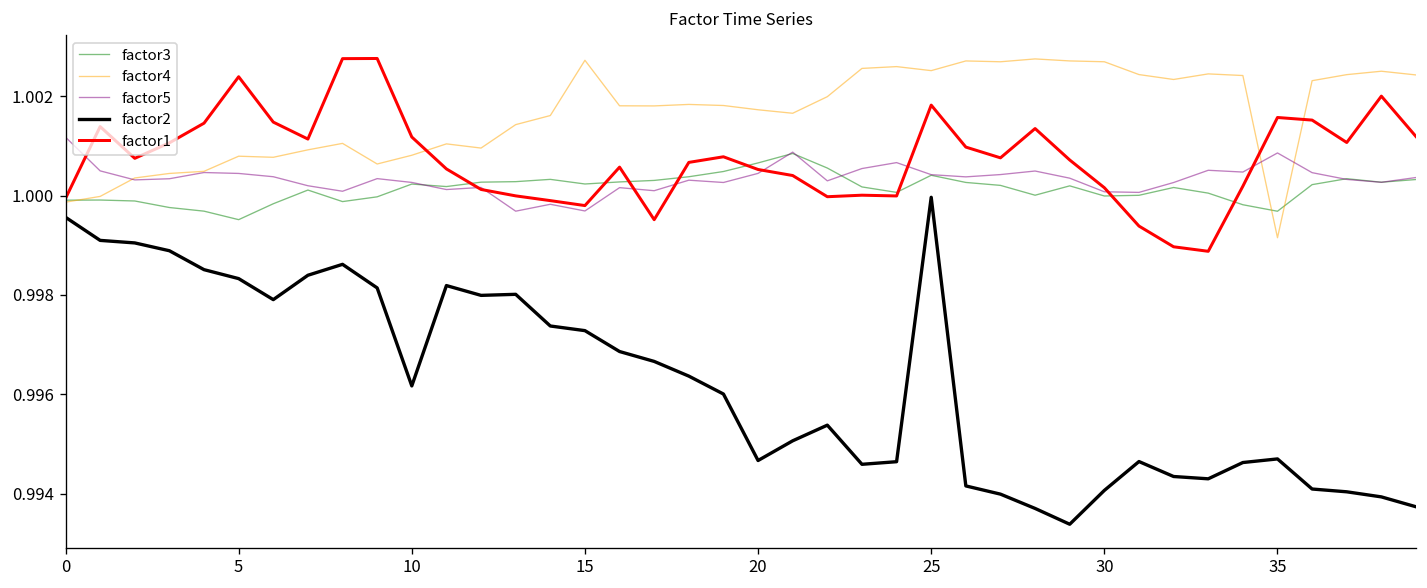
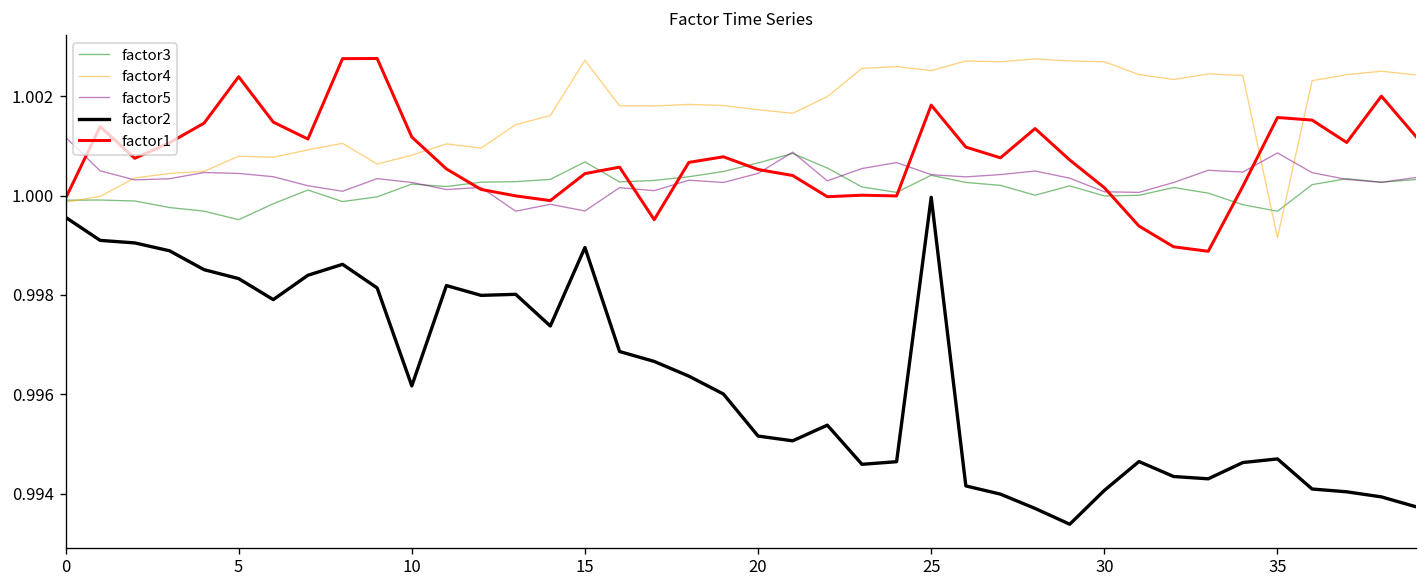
  {
    "factor3": {
      "5": 0.9995,
-     "15": 1.0002,
+     "15": 1.0007,
      "20": 1.0007,
      "30": 1.0000,
      "35": 0.9997
    },
    "factor4": {
      "5": 1.0008,
      "10": 1.0008,
      "15": 1.0027,
      "20": 1.0017,
      "25": 1.0025,
      "30": 1.0027,
      "35": 0.9992
    },
    "factor5": {
      "0": 1.0012,
      "5": 1.0004,
      "15": 0.9997,
      "20": 1.0004,
      "30": 1.0001,
      "35": 1.0009
    },
    "factor2": {
      "0": 0.9996,
      "5": 0.9983,
      "10": 0.9962,
-     "15": 0.9973,
-     "20": 0.9947,
+     "15": 0.9990,
+     "20": 0.9952,
      "25": 1.0000,
      "30": 0.9941,
      "35": 0.9947
    },
    "factor1": {
      "5": 1.0024,
      "10": 1.0012,
-     "15": 0.9998,
+     "15": 1.0004,
      "20": 1.0005,
      "25": 1.0018,
      "30": 1.0002,
      "35": 1.0016
    }
  }
